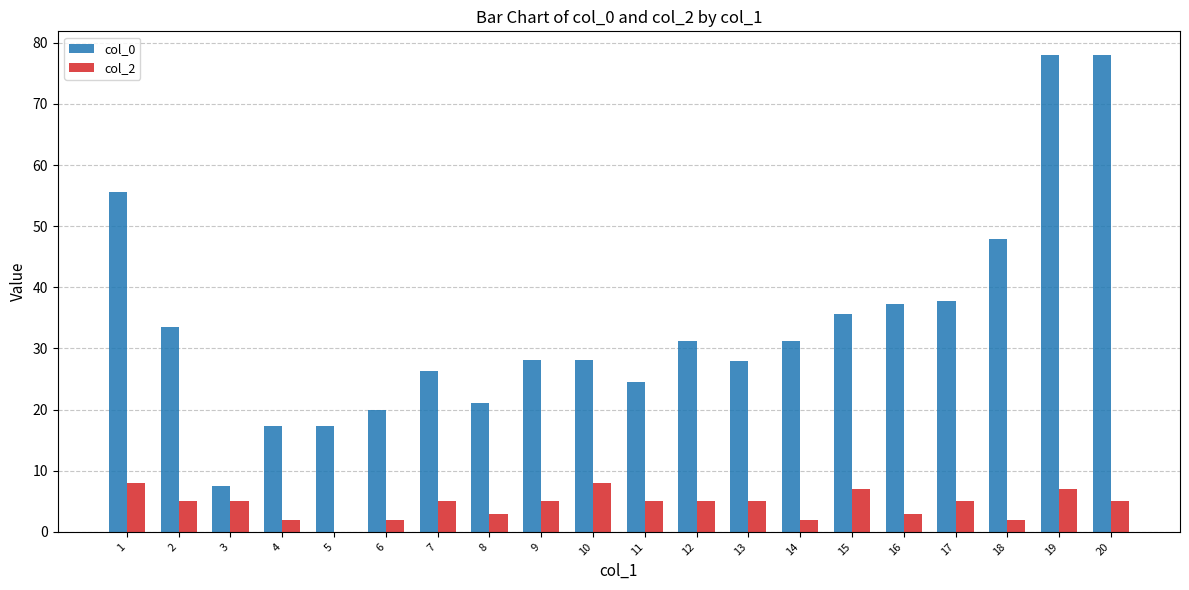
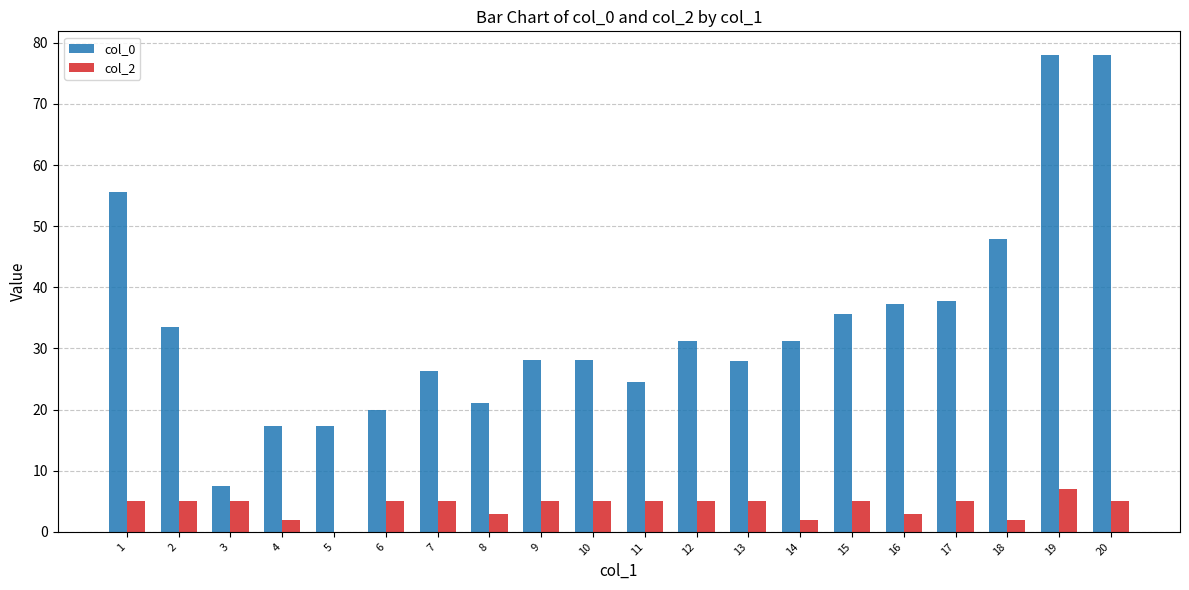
  {
    "col_0": {
      "1": 56,
      "2": 34,
      "3": 8,
      "4": 17,
      "5": 17,
      "6": 20,
      "7": 26,
      "8": 21,
      "9": 28,
      "10": 28,
      "11": 24,
      "12": 31,
      "13": 28,
      "14": 31,
      "15": 36,
      "16": 37,
      "17": 38,
      "18": 48,
      "19": 78,
      "20": 78
    },
    "col_2": {
-     "1": 8,
+     "1": 5,
      "2": 5,
      "3": 5,
      "4": 2,
      "5": 0,
-     "6": 2,
+     "6": 5,
      "7": 5,
      "8": 3,
      "9": 5,
-     "10": 8,
+     "10": 5,
      "11": 5,
      "12": 5,
      "13": 5,
      "14": 2,
-     "15": 7,
+     "15": 5,
      "16": 3,
      "17": 5,
      "18": 2,
      "19": 7,
      "20": 5
    }
  }
